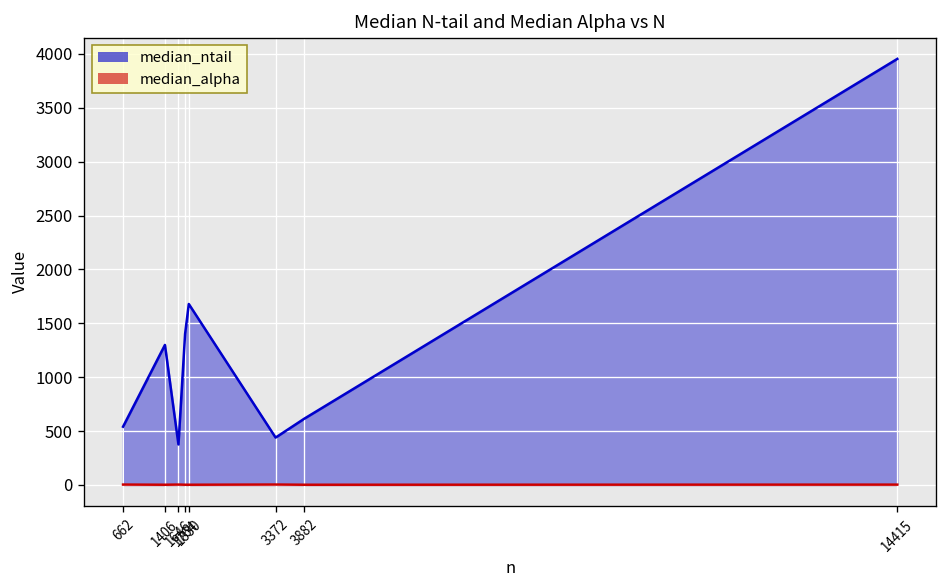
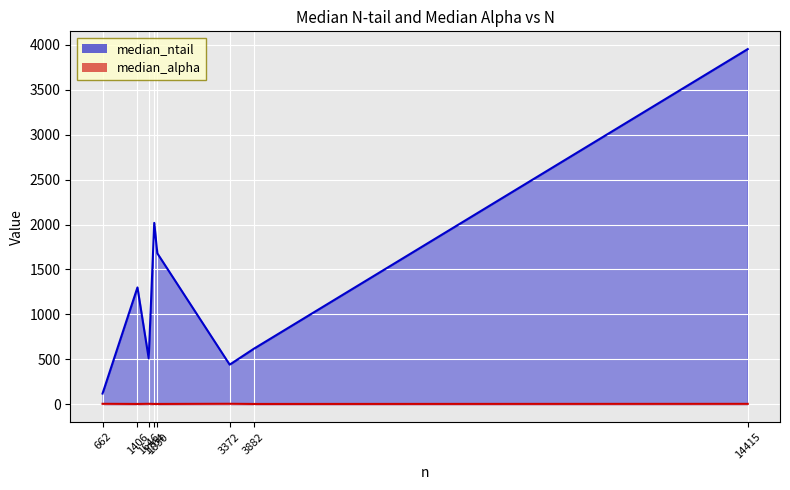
  {
    "median_ntail": {
-     "662": 500,
+     "662": 100,
      "1406": 1300,
-     "1646": 400,
-     "1764": 1400,
+     "1646": 500,
+     "1764": 2000,
      "1830": 1700,
      "3372": 400,
      "3882": 600,
      "14415": 4000
    },
    "median_alpha": {
      "662": 0,
      "1406": 0,
      "1646": 0,
      "1764": 0,
      "1830": 0,
      "3372": 0,
      "3882": 0,
      "14415": 0
    }
  }
